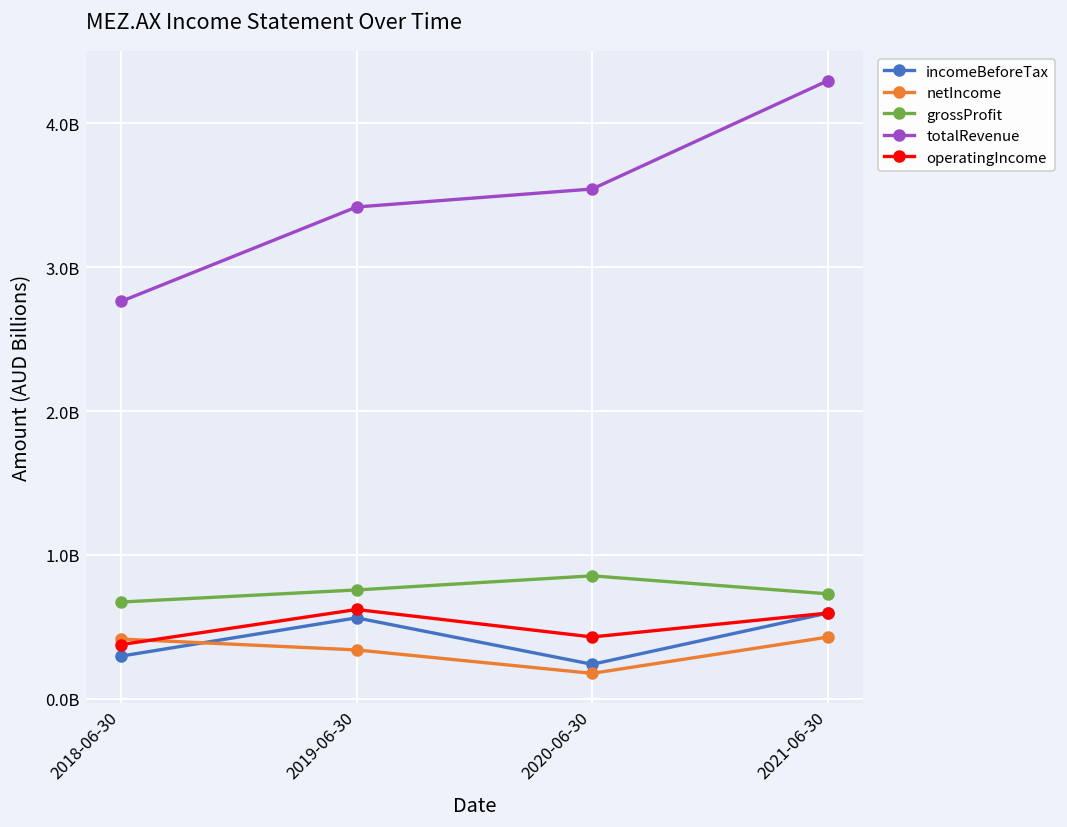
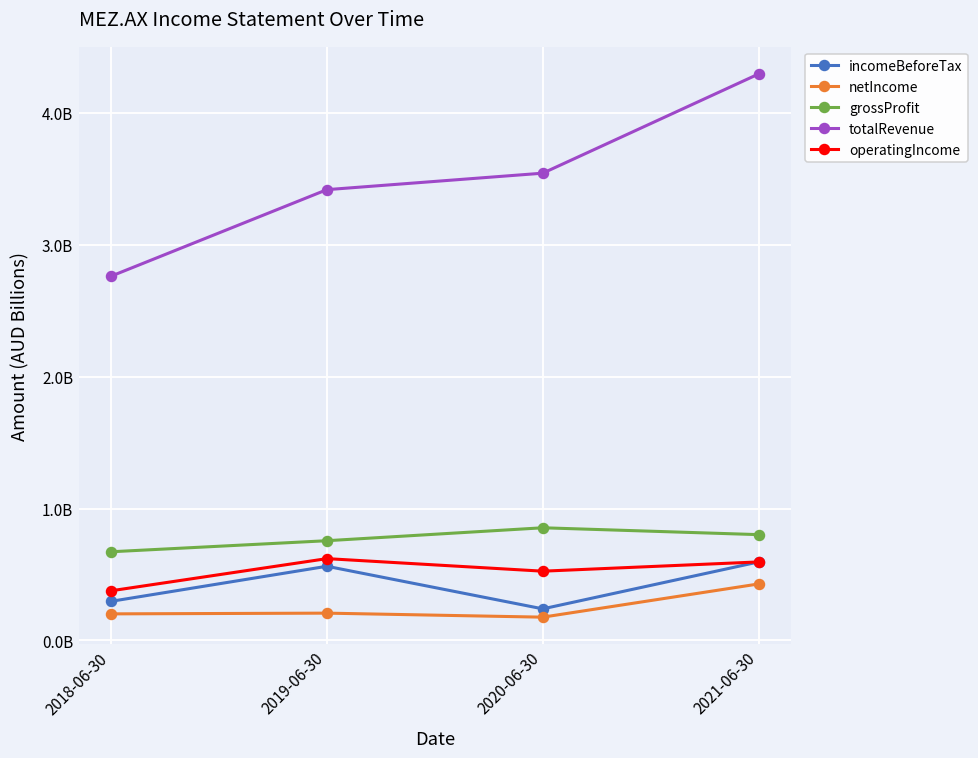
  {
    "incomeBeforeTax": {
      "2018-06-30": 300000000,
      "2019-06-30": 560000000,
      "2020-06-30": 240000000
    },
    "netIncome": {
-     "2018-06-30": 410000000,
-     "2019-06-30": 340000000,
+     "2018-06-30": 200000000,
+     "2019-06-30": 210000000,
      "2020-06-30": 180000000,
      "2021-06-30": 430000000
    },
    "grossProfit": {
      "2018-06-30": 670000000,
      "2019-06-30": 760000000,
      "2020-06-30": 850000000,
-     "2021-06-30": 730000000
+     "2021-06-30": 800000000
    },
    "totalRevenue": {
      "2018-06-30": 2760000000,
      "2019-06-30": 3420000000,
      "2020-06-30": 3540000000,
      "2021-06-30": 4300000000
    },
    "operatingIncome": {
      "2018-06-30": 380000000,
      "2019-06-30": 620000000,
-     "2020-06-30": 430000000
+     "2020-06-30": 520000000
    }
  }
